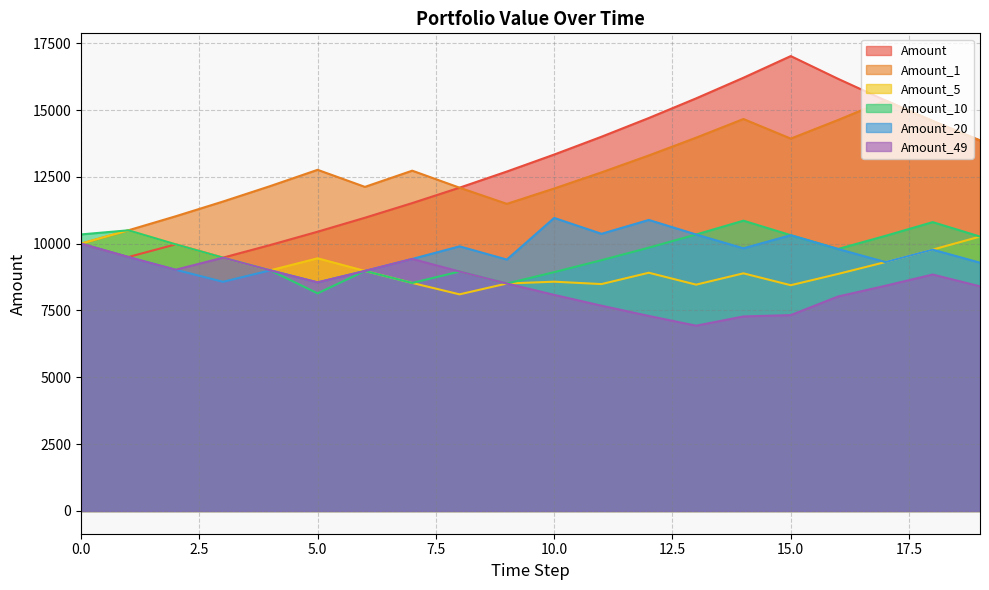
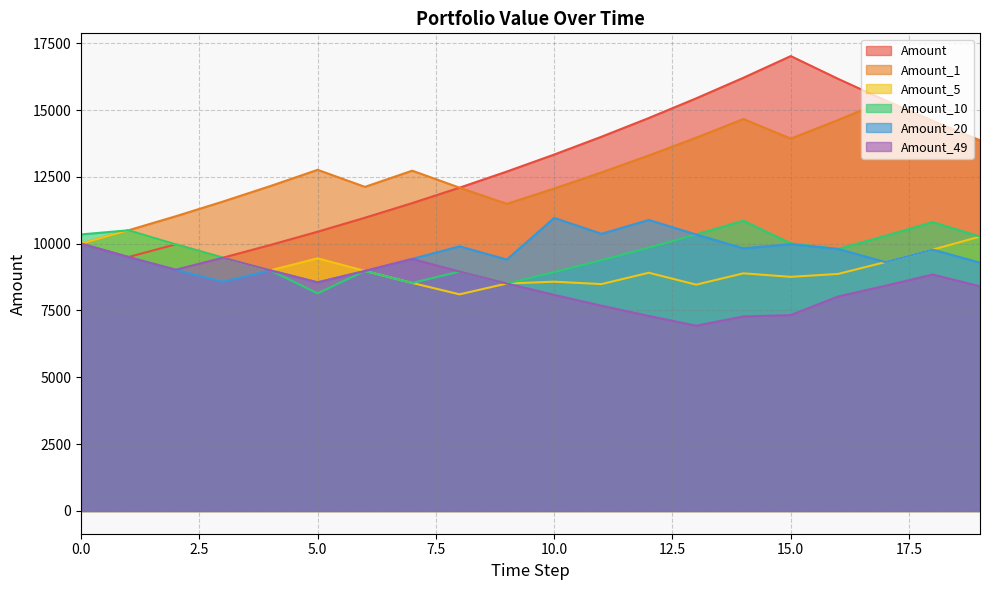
  {
    "Amount_5": {
      "5.0": 9500,
      "10.0": 8600,
-     "15.0": 8400
+     "15.0": 8800
    },
    "Amount_10": {
      "0.0": 10300,
      "5.0": 8100,
      "10.0": 8900,
-     "15.0": 10300
+     "15.0": 10000
    },
    "Amount_20": {
      "10.0": 11000,
-     "15.0": 10300
+     "15.0": 10000
    },
    "Amount_49": {
      "10.0": 8100,
      "15.0": 7300
    }
  }
